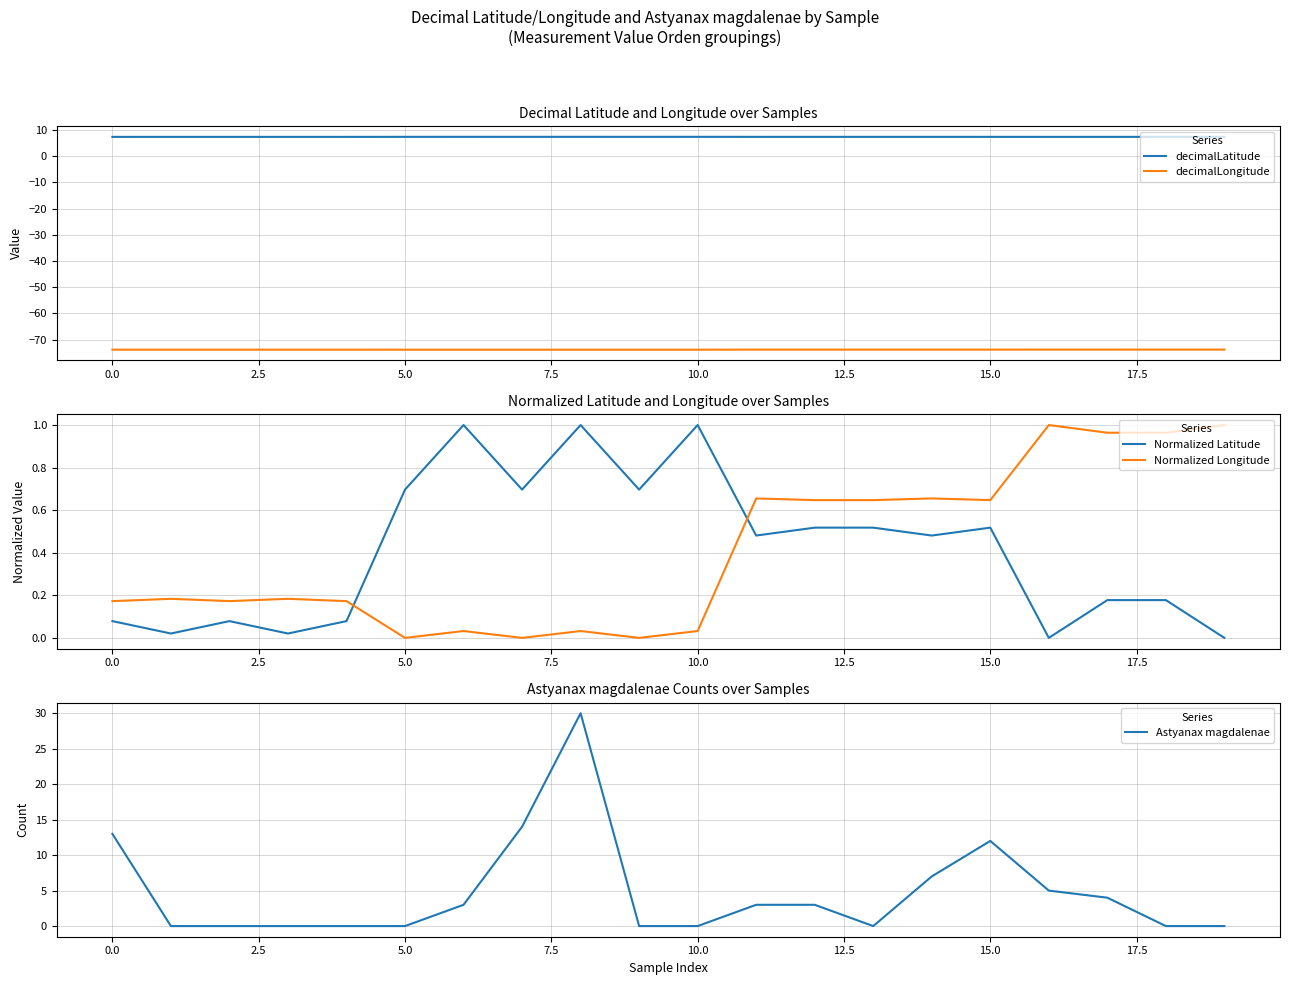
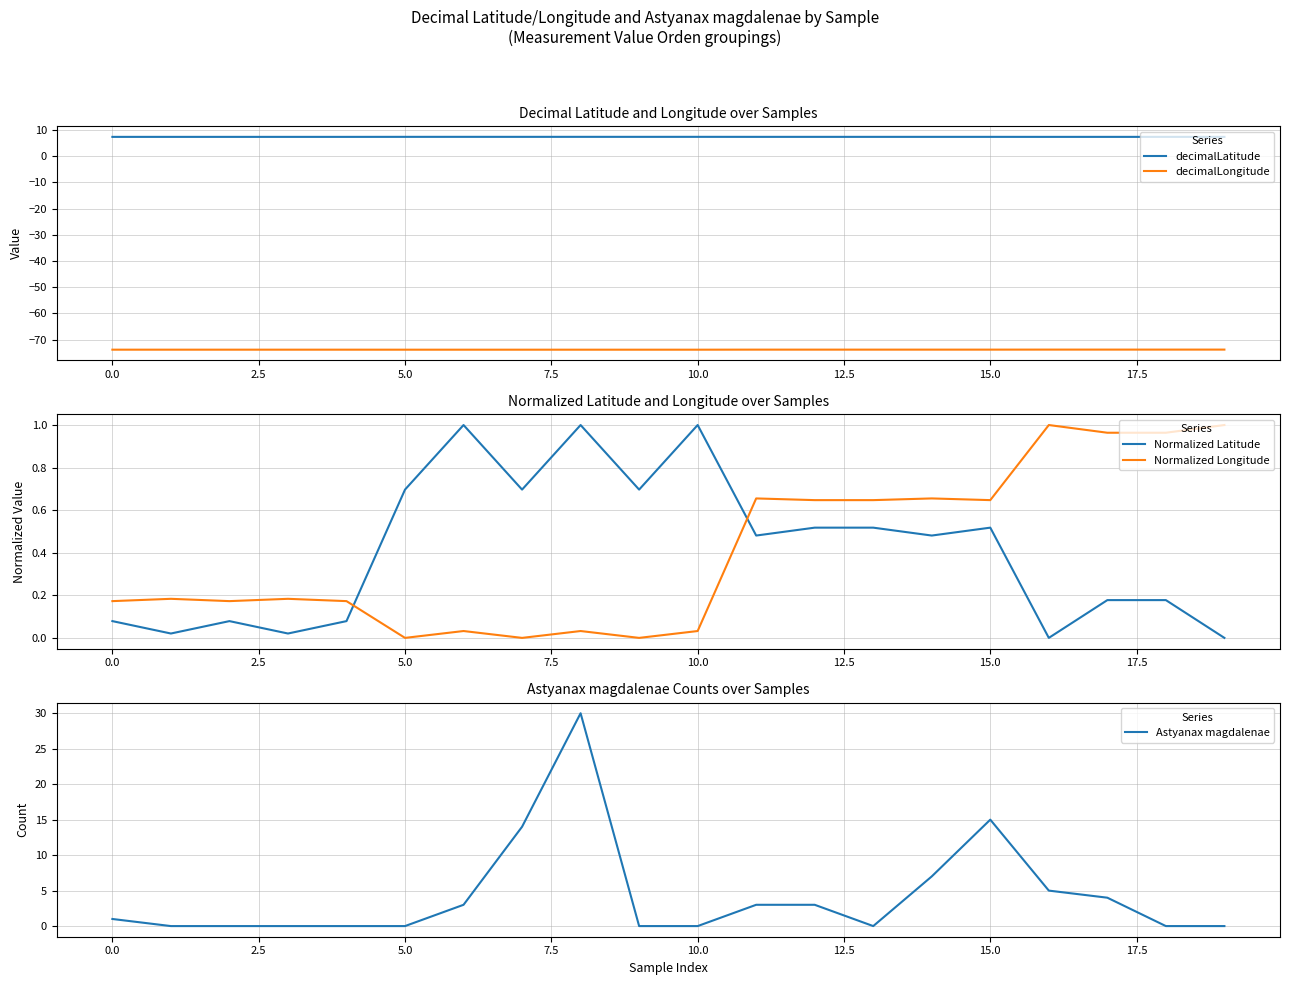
  {
    "Decimal Latitude and Longitude over Samples": {
      "decimalLatitude": {
        "0.0": 7,
        "5.0": 7,
        "10.0": 7,
        "15.0": 7
      },
      "decimalLongitude": {
        "0.0": -74,
        "5.0": -74,
        "10.0": -74,
        "15.0": -74
      }
    },
    "Normalized Latitude and Longitude over Samples": {
      "Normalized Latitude": {
        "0.0": 0.08,
        "5.0": 0.70,
        "10.0": 1.00,
        "15.0": 0.52
      },
      "Normalized Longitude": {
        "0.0": 0.17,
        "5.0": 0.00,
        "10.0": 0.03,
        "15.0": 0.65
      }
    },
    "Astyanax magdalenae Counts over Samples": {
-     "0.0": 13,
+     "0.0": 1,
      "5.0": 0,
      "10.0": 0,
-     "15.0": 12
+     "15.0": 15
    }
  }
